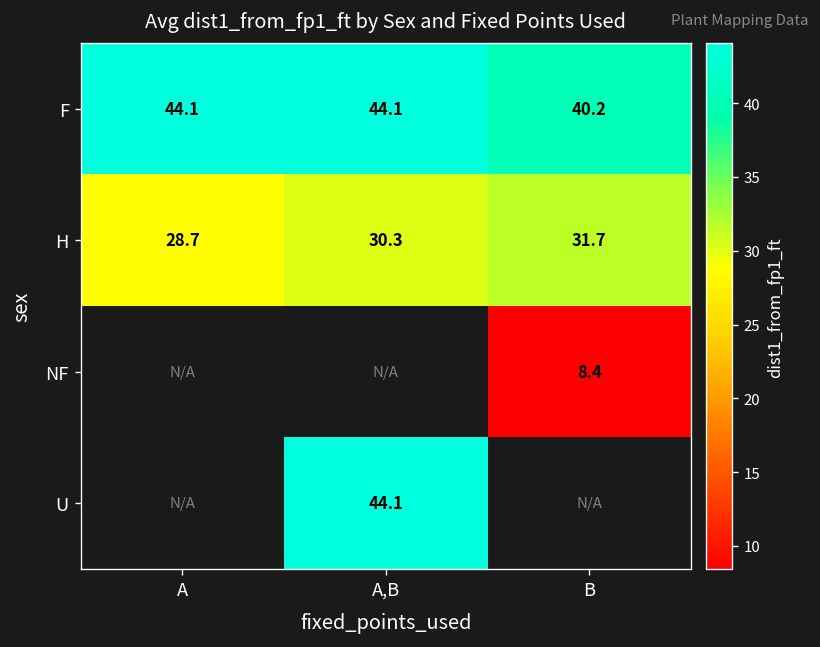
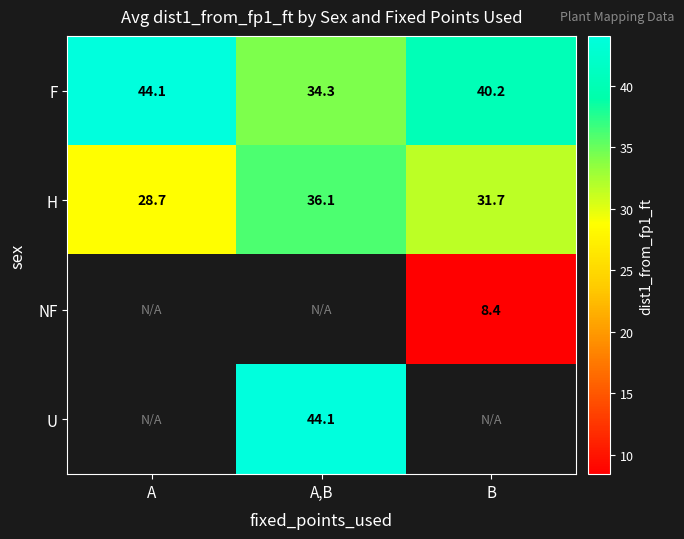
  {
    "F": {
      "A": 44.1,
-     "A,B": 44.1,
+     "A,B": 34.3,
      "B": 40.2
    },
    "H": {
      "A": 28.7,
-     "A,B": 30.3,
+     "A,B": 36.1,
      "B": 31.7
    },
    "NF": {
      "B": 8.4
    },
    "U": {
      "A,B": 44.1
    }
  }
